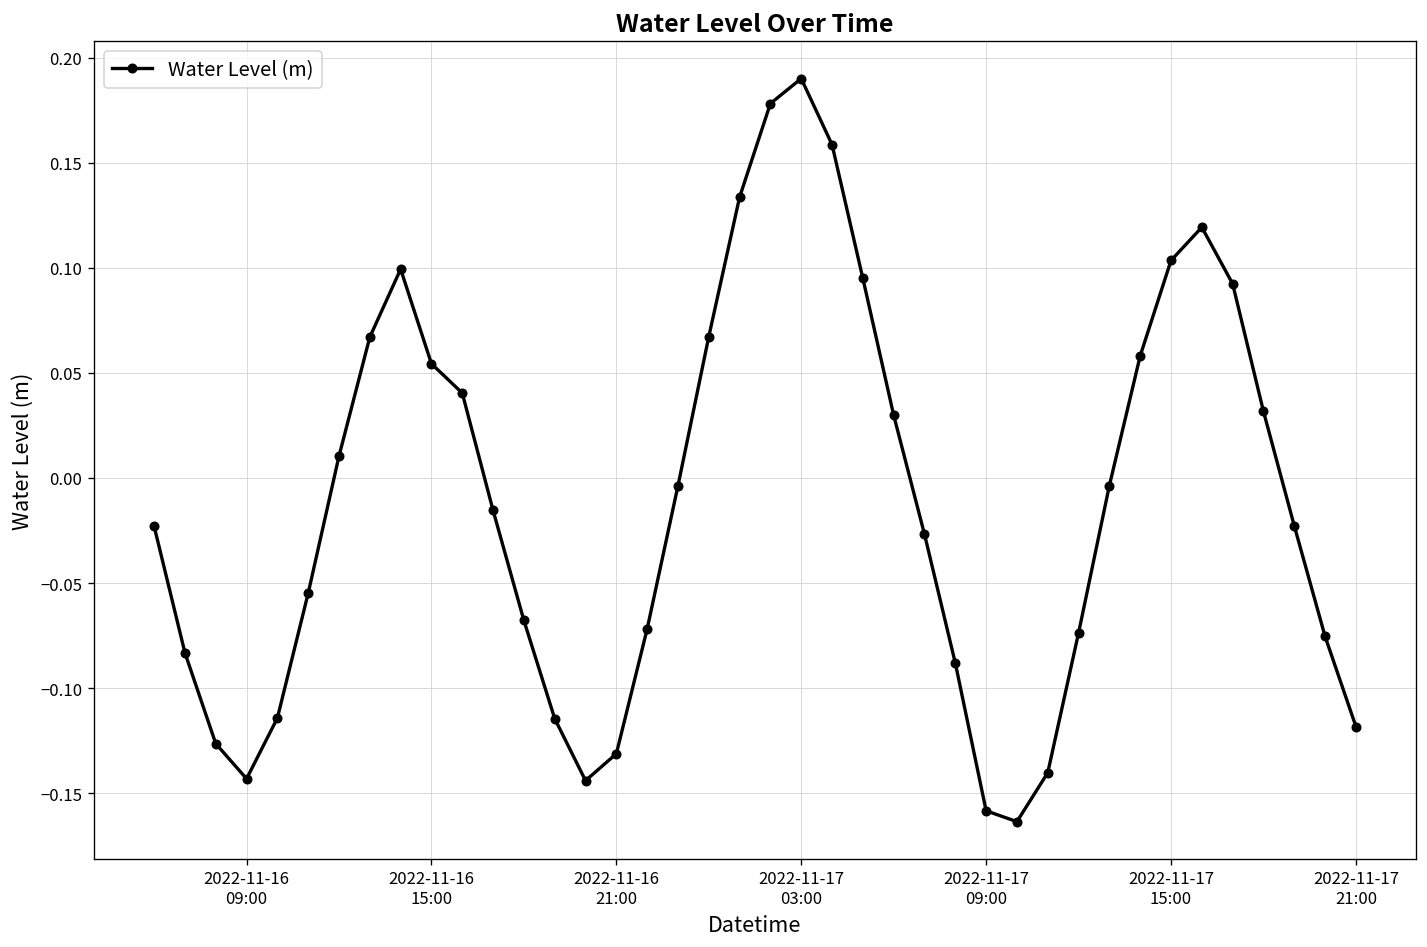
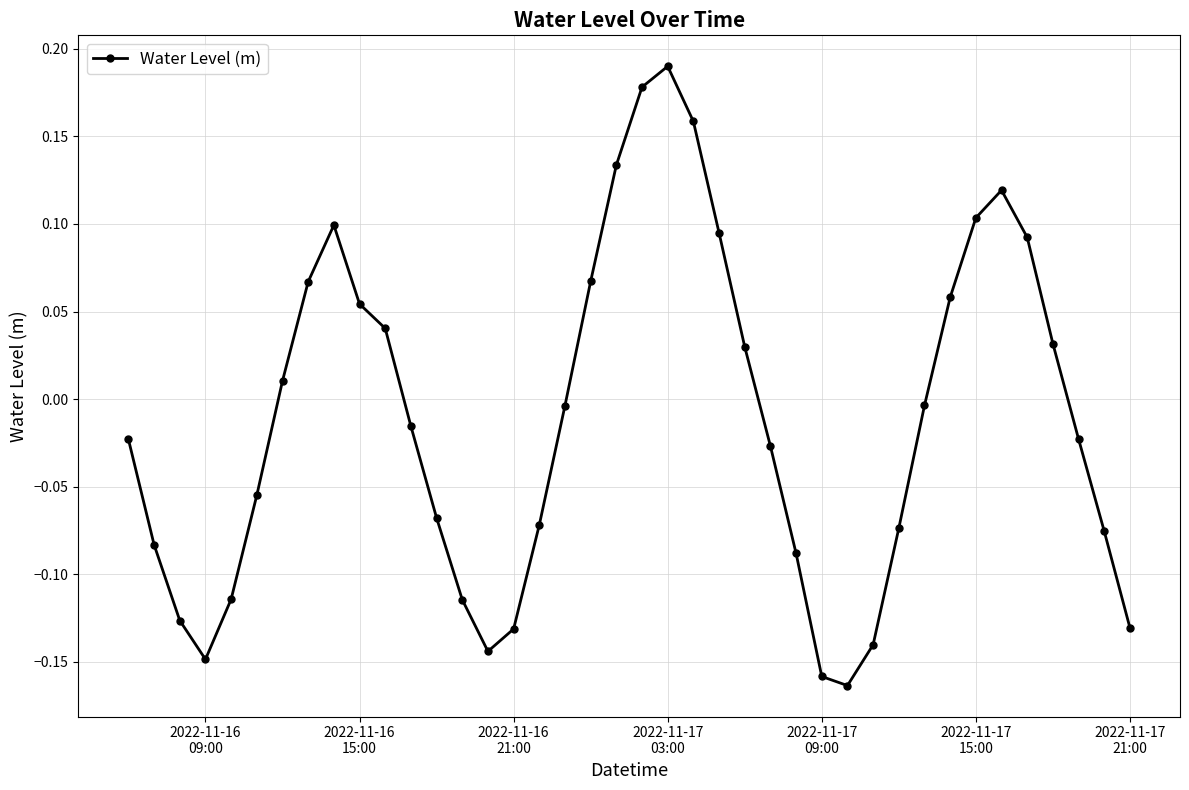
  {
-   "2022-11-16 09:00": -0.143,
+   "2022-11-16 09:00": -0.149,
    "2022-11-16 15:00": 0.054,
    "2022-11-16 21:00": -0.131,
    "2022-11-17 03:00": 0.190,
    "2022-11-17 09:00": -0.158,
    "2022-11-17 15:00": 0.103,
-   "2022-11-17 21:00": -0.118
+   "2022-11-17 21:00": -0.131
  }
